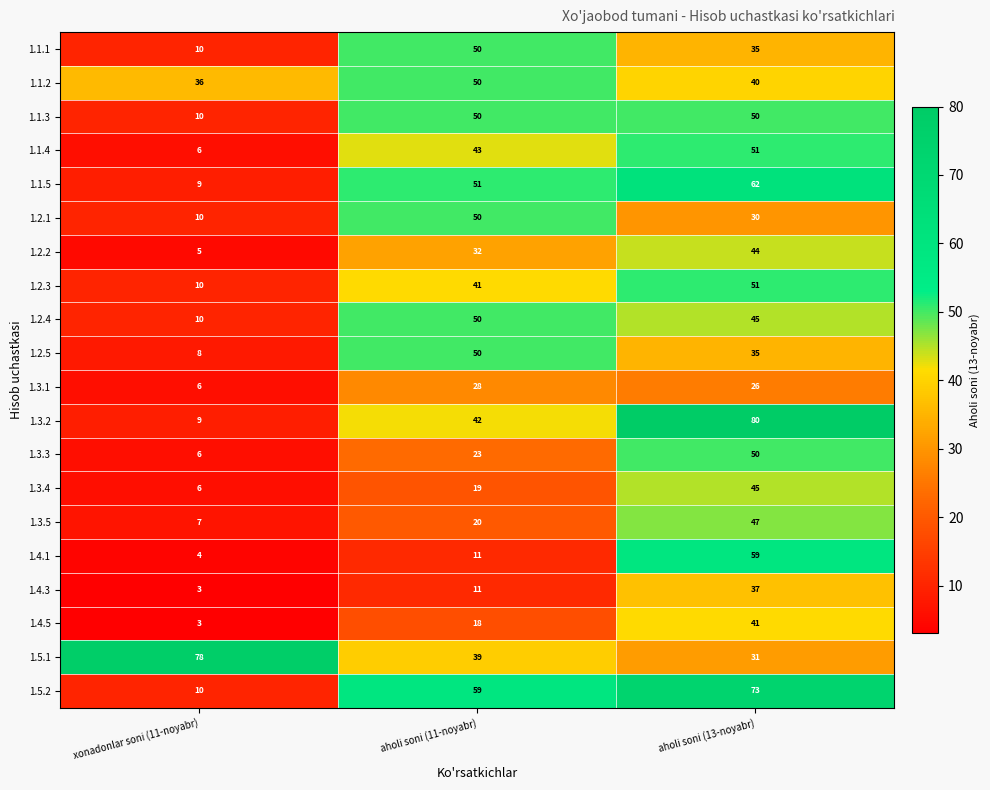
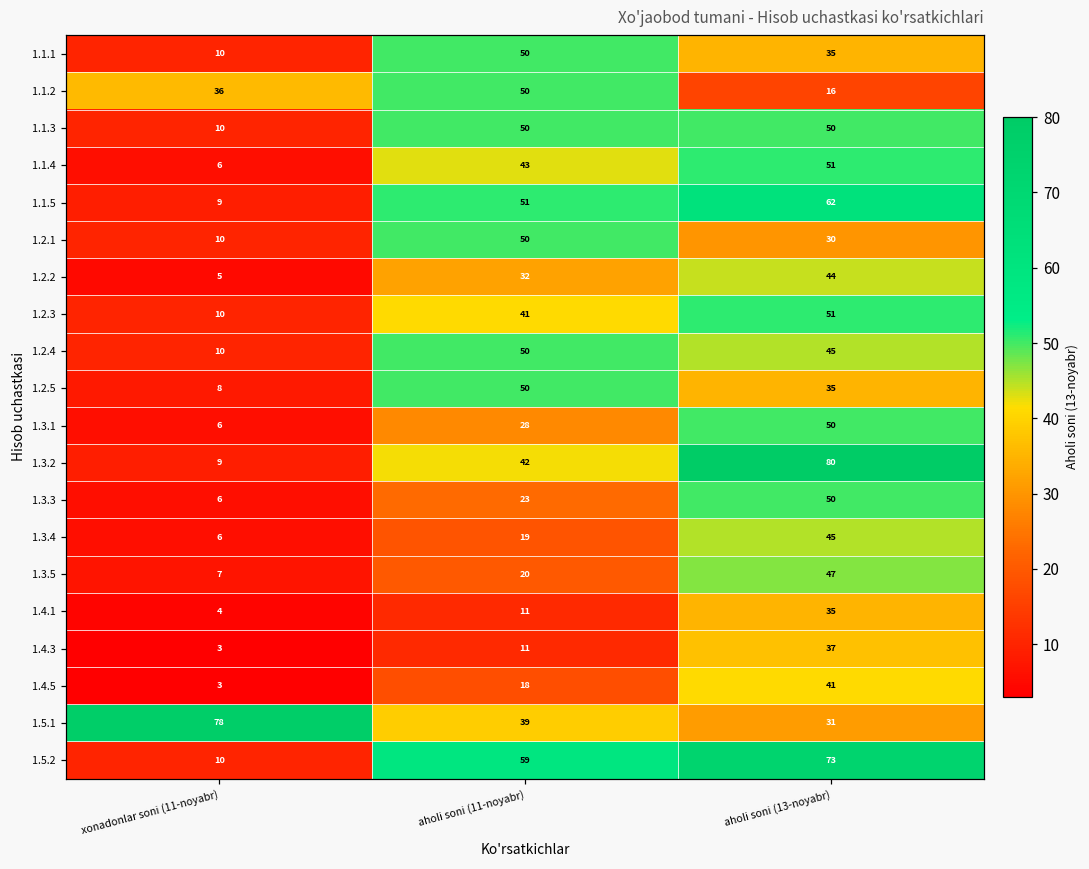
  {
    "1.1.1": {
      "xonadonlar soni (11-noyabr)": 10,
      "aholi soni (11-noyabr)": 50,
      "aholi soni (13-noyabr)": 35
    },
    "1.1.2": {
      "xonadonlar soni (11-noyabr)": 36,
      "aholi soni (11-noyabr)": 50,
-     "aholi soni (13-noyabr)": 40
+     "aholi soni (13-noyabr)": 16
    },
    "1.1.3": {
      "xonadonlar soni (11-noyabr)": 10,
      "aholi soni (11-noyabr)": 50,
      "aholi soni (13-noyabr)": 50
    },
    "1.1.4": {
      "xonadonlar soni (11-noyabr)": 6,
      "aholi soni (11-noyabr)": 43,
      "aholi soni (13-noyabr)": 51
    },
    "1.1.5": {
      "xonadonlar soni (11-noyabr)": 9,
      "aholi soni (11-noyabr)": 51,
      "aholi soni (13-noyabr)": 62
    },
    "1.2.1": {
      "xonadonlar soni (11-noyabr)": 10,
      "aholi soni (11-noyabr)": 50,
      "aholi soni (13-noyabr)": 30
    },
    "1.2.2": {
      "xonadonlar soni (11-noyabr)": 5,
      "aholi soni (11-noyabr)": 32,
      "aholi soni (13-noyabr)": 44
    },
    "1.2.3": {
      "xonadonlar soni (11-noyabr)": 10,
      "aholi soni (11-noyabr)": 41,
      "aholi soni (13-noyabr)": 51
    },
    "1.2.4": {
      "xonadonlar soni (11-noyabr)": 10,
      "aholi soni (11-noyabr)": 50,
      "aholi soni (13-noyabr)": 45
    },
    "1.2.5": {
      "xonadonlar soni (11-noyabr)": 8,
      "aholi soni (11-noyabr)": 50,
      "aholi soni (13-noyabr)": 35
    },
    "1.3.1": {
      "xonadonlar soni (11-noyabr)": 6,
      "aholi soni (11-noyabr)": 28,
-     "aholi soni (13-noyabr)": 26
+     "aholi soni (13-noyabr)": 50
    },
    "1.3.2": {
      "xonadonlar soni (11-noyabr)": 9,
      "aholi soni (11-noyabr)": 42,
      "aholi soni (13-noyabr)": 80
    },
    "1.3.3": {
      "xonadonlar soni (11-noyabr)": 6,
      "aholi soni (11-noyabr)": 23,
      "aholi soni (13-noyabr)": 50
    },
    "1.3.4": {
      "xonadonlar soni (11-noyabr)": 6,
      "aholi soni (11-noyabr)": 19,
      "aholi soni (13-noyabr)": 45
    },
    "1.3.5": {
      "xonadonlar soni (11-noyabr)": 7,
      "aholi soni (11-noyabr)": 20,
      "aholi soni (13-noyabr)": 47
    },
    "1.4.1": {
      "xonadonlar soni (11-noyabr)": 4,
      "aholi soni (11-noyabr)": 11,
-     "aholi soni (13-noyabr)": 59
+     "aholi soni (13-noyabr)": 35
    },
    "1.4.3": {
      "xonadonlar soni (11-noyabr)": 3,
      "aholi soni (11-noyabr)": 11,
      "aholi soni (13-noyabr)": 37
    },
    "1.4.5": {
      "xonadonlar soni (11-noyabr)": 3,
      "aholi soni (11-noyabr)": 18,
      "aholi soni (13-noyabr)": 41
    },
    "1.5.1": {
      "xonadonlar soni (11-noyabr)": 78,
      "aholi soni (11-noyabr)": 39,
      "aholi soni (13-noyabr)": 31
    },
    "1.5.2": {
      "xonadonlar soni (11-noyabr)": 10,
      "aholi soni (11-noyabr)": 59,
      "aholi soni (13-noyabr)": 73
    }
  }
